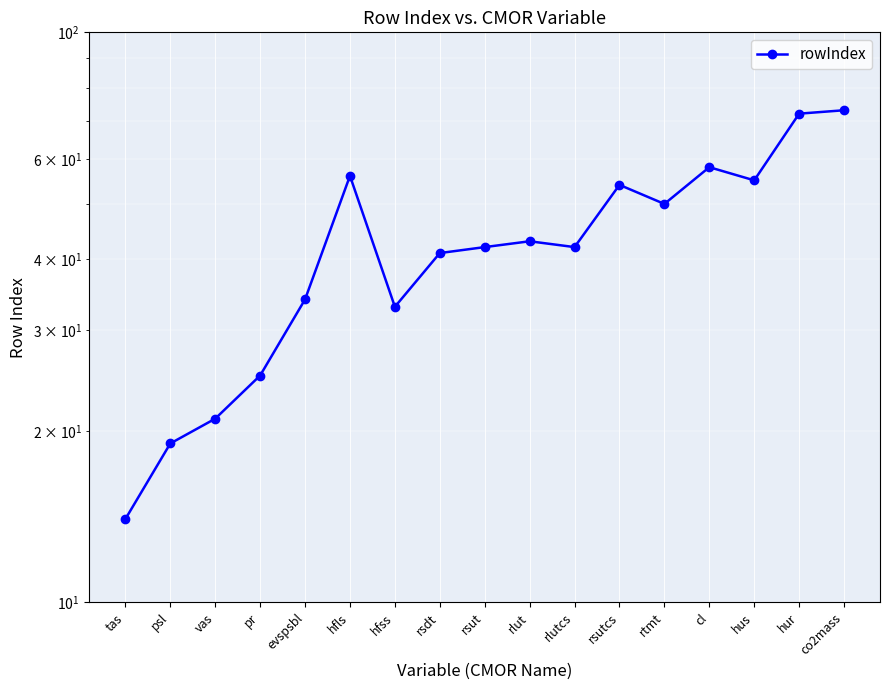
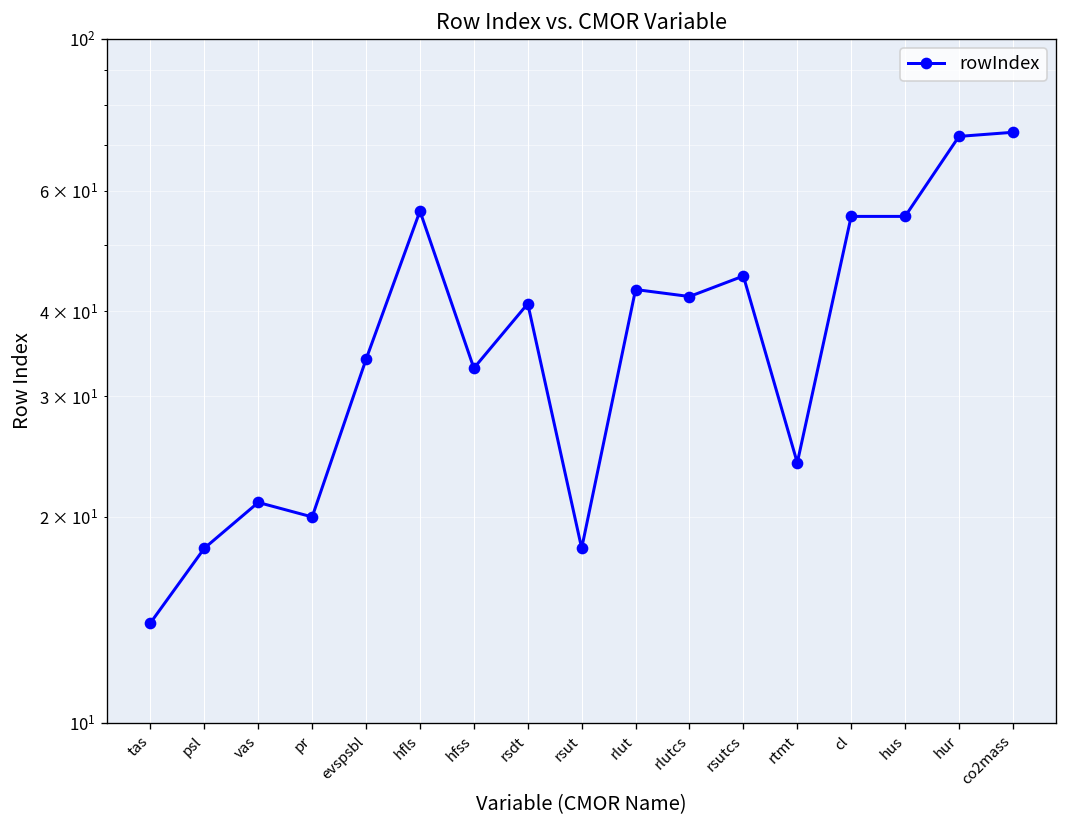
  {
    "tas": 14,
-   "psl": 19,
+   "psl": 18,
    "vas": 21,
-   "pr": 25,
+   "pr": 20,
    "evspsbl": 34,
    "hfls": 56,
    "hfss": 33,
    "rsdt": 41,
-   "rsut": 42,
+   "rsut": 18,
    "rlut": 43,
    "rlutcs": 42,
-   "rsutcs": 54,
-   "rtmt": 50,
-   "cl": 58,
+   "rsutcs": 45,
+   "rtmt": 24,
+   "cl": 55,
    "hus": 55,
    "hur": 72,
    "co2mass": 73
  }
